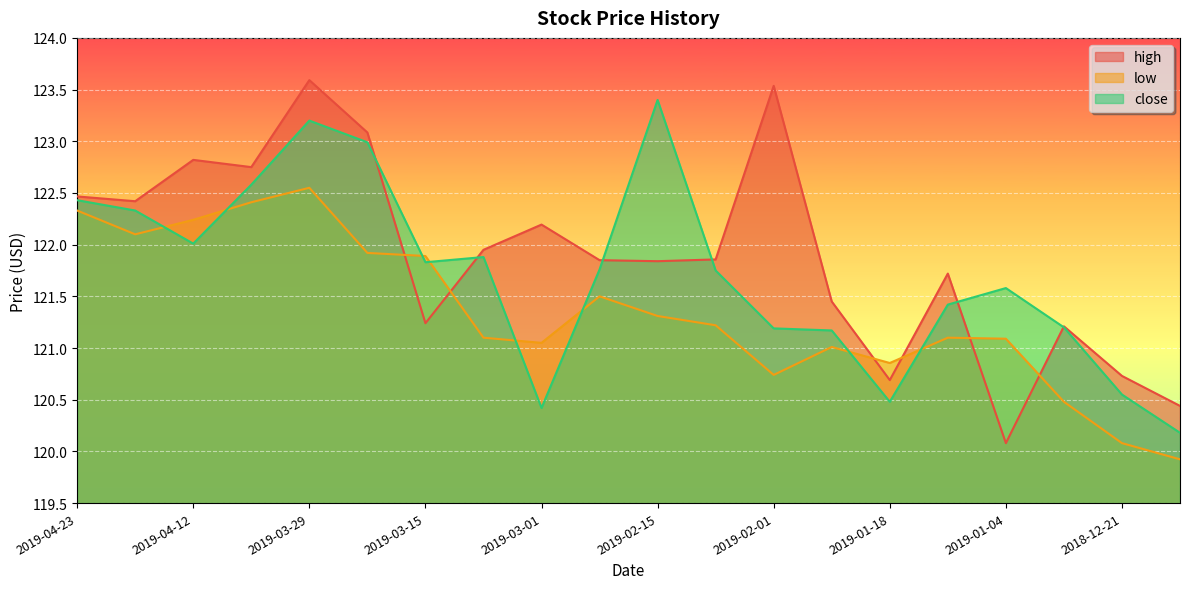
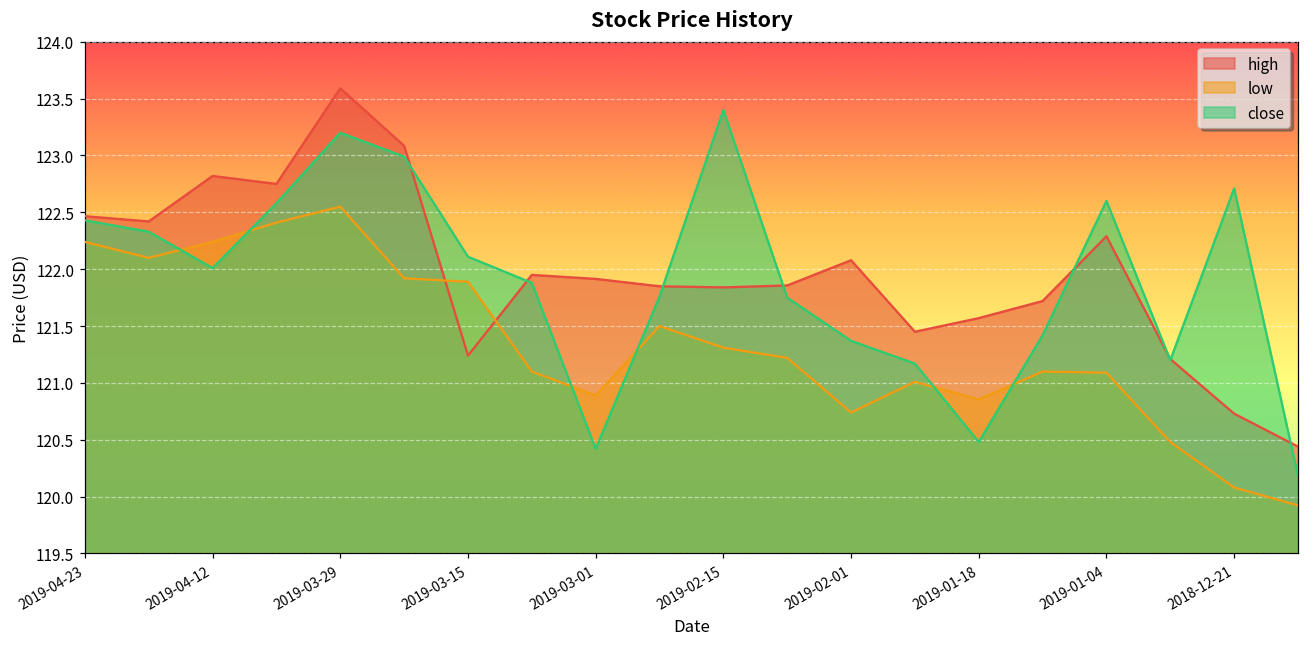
  {
    "high": {
      "2019-04-23": 122.47,
      "2019-04-12": 122.82,
      "2019-03-29": 123.59,
      "2019-03-15": 121.24,
-     "2019-03-01": 122.19,
+     "2019-03-01": 121.92,
      "2019-02-15": 121.84,
-     "2019-02-01": 123.54,
-     "2019-01-18": 120.69,
-     "2019-01-04": 120.08,
+     "2019-02-01": 122.08,
+     "2019-01-18": 121.57,
+     "2019-01-04": 122.29,
      "2018-12-21": 120.73
    },
    "low": {
-     "2019-04-23": 122.33,
+     "2019-04-23": 122.24,
      "2019-04-12": 122.24,
      "2019-03-29": 122.55,
      "2019-03-15": 121.89,
-     "2019-03-01": 121.05,
+     "2019-03-01": 120.89,
      "2019-02-15": 121.31,
      "2019-02-01": 120.74,
      "2019-01-18": 120.86,
      "2019-01-04": 121.09,
      "2018-12-21": 120.08
    },
    "close": {
      "2019-04-23": 122.43,
      "2019-04-12": 122.01,
      "2019-03-29": 123.20,
-     "2019-03-15": 121.83,
+     "2019-03-15": 122.11,
      "2019-03-01": 120.42,
      "2019-02-15": 123.40,
-     "2019-02-01": 121.19,
+     "2019-02-01": 121.37,
      "2019-01-18": 120.48,
-     "2019-01-04": 121.58,
-     "2018-12-21": 120.55
+     "2019-01-04": 122.60,
+     "2018-12-21": 122.71
    }
  }
